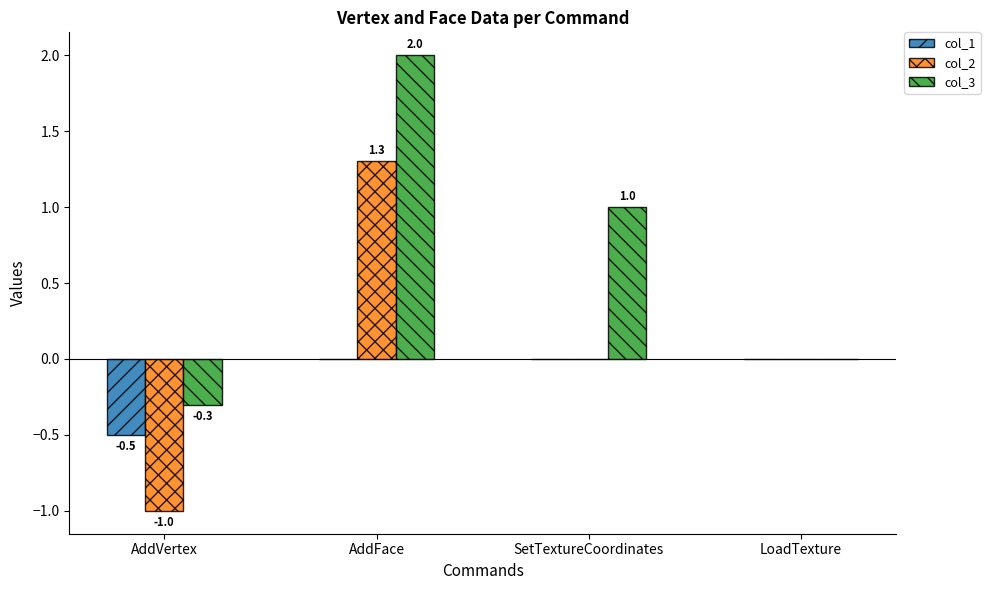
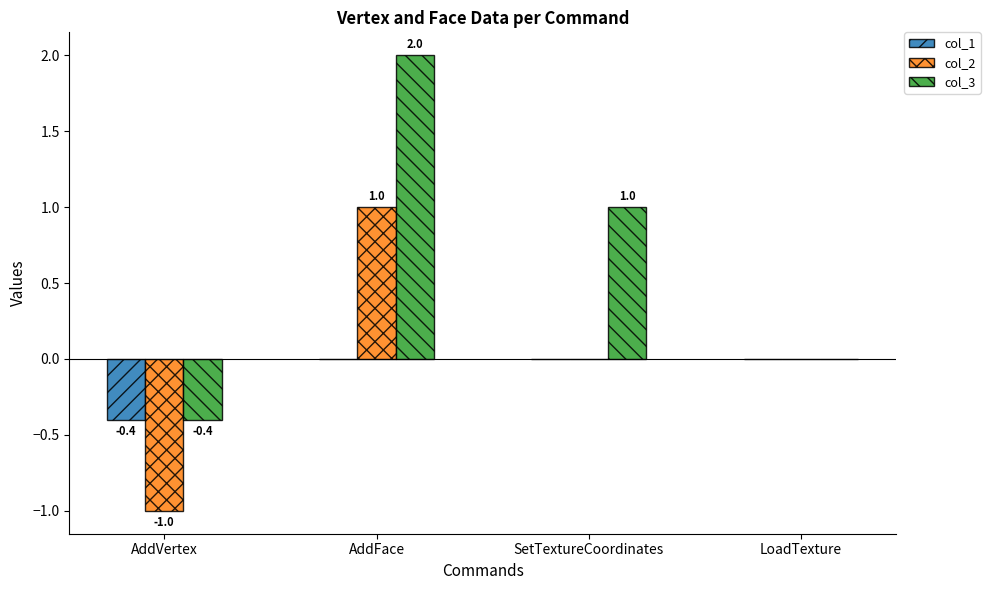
  {
    "col_1": {
-     "AddVertex": -0.5
+     "AddVertex": -0.4
    },
    "col_2": {
      "AddVertex": -1.0,
-     "AddFace": 1.3
+     "AddFace": 1.0
    },
    "col_3": {
-     "AddVertex": -0.3,
+     "AddVertex": -0.4,
      "AddFace": 2.0,
      "SetTextureCoordinates": 1.0
    }
  }
